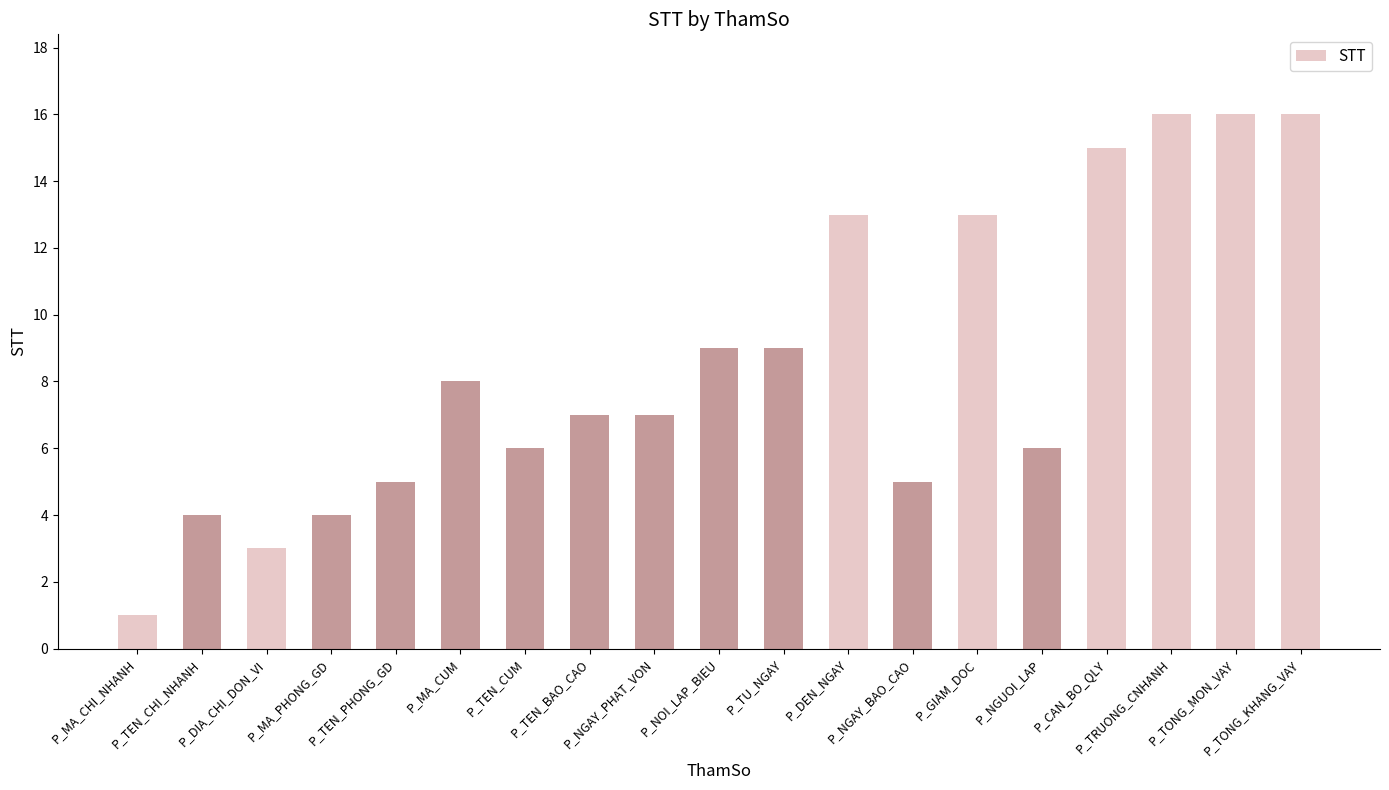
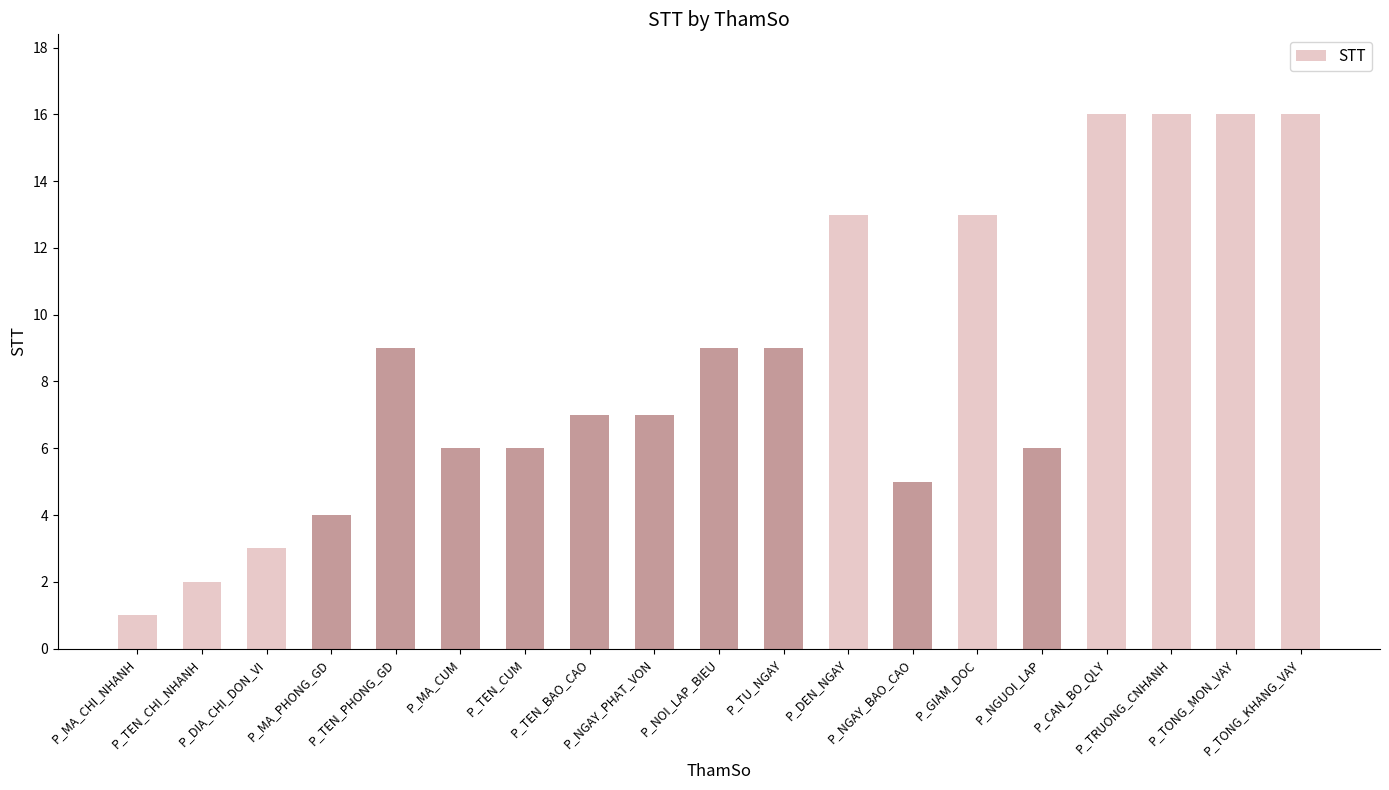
  {
    "P_MA_CHI_NHANH": 1,
-   "P_TEN_CHI_NHANH": 4,
+   "P_TEN_CHI_NHANH": 2,
    "P_DIA_CHI_DON_VI": 3,
    "P_MA_PHONG_GD": 4,
-   "P_TEN_PHONG_GD": 5,
-   "P_MA_CUM": 8,
+   "P_TEN_PHONG_GD": 9,
+   "P_MA_CUM": 6,
    "P_TEN_CUM": 6,
    "P_TEN_BAO_CAO": 7,
    "P_NGAY_PHAT_VON": 7,
    "P_NOI_LAP_BIEU": 9,
    "P_TU_NGAY": 9,
    "P_DEN_NGAY": 13,
    "P_NGAY_BAO_CAO": 5,
    "P_GIAM_DOC": 13,
    "P_NGUOI_LAP": 6,
-   "P_CAN_BO_QLY": 15,
+   "P_CAN_BO_QLY": 16,
    "P_TRUONG_CNHANH": 16,
    "P_TONG_MON_VAY": 16,
    "P_TONG_KHANG_VAY": 16
  }
